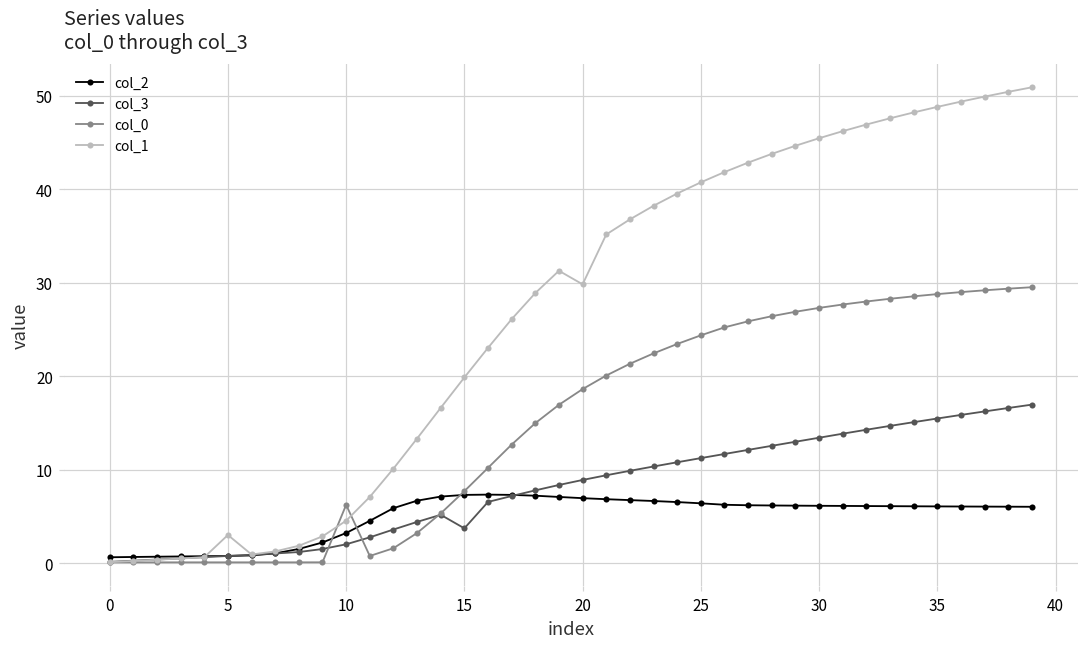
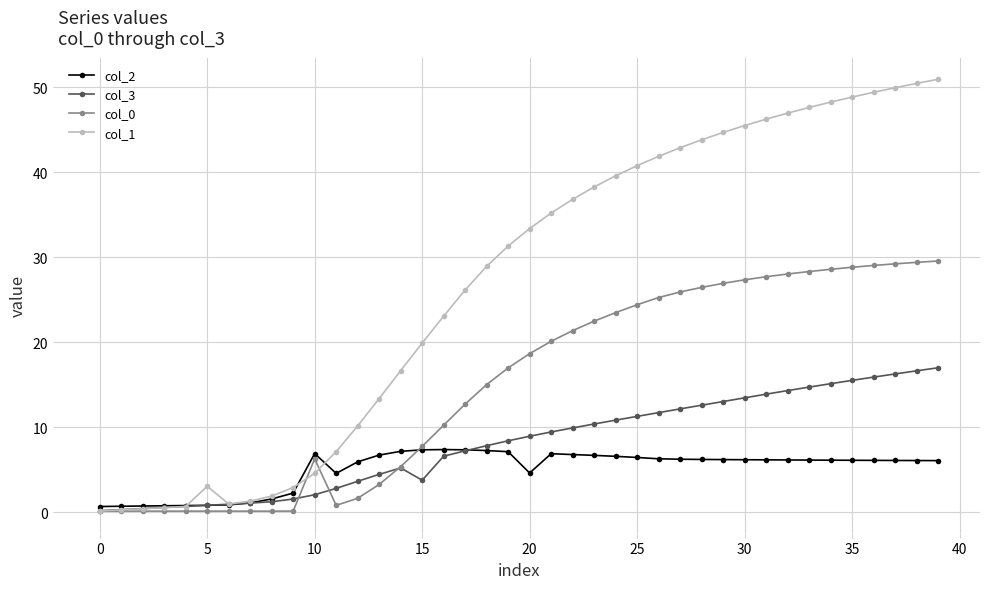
  {
    "col_2": {
      "0": 1,
-     "10": 3,
+     "10": 7,
      "15": 7,
-     "20": 7,
+     "20": 5,
      "25": 6,
      "30": 6,
      "35": 6
    },
    "col_3": {
      "10": 2,
      "15": 4,
      "20": 9,
      "25": 11,
      "30": 13,
      "35": 15
    },
    "col_0": {
      "5": 0,
      "10": 6,
      "15": 8,
      "20": 19,
      "25": 24,
      "30": 27,
      "35": 29
    },
    "col_1": {
      "5": 3,
      "10": 5,
      "15": 20,
-     "20": 30,
+     "20": 33,
      "25": 41,
      "30": 45,
      "35": 49
    }
  }
